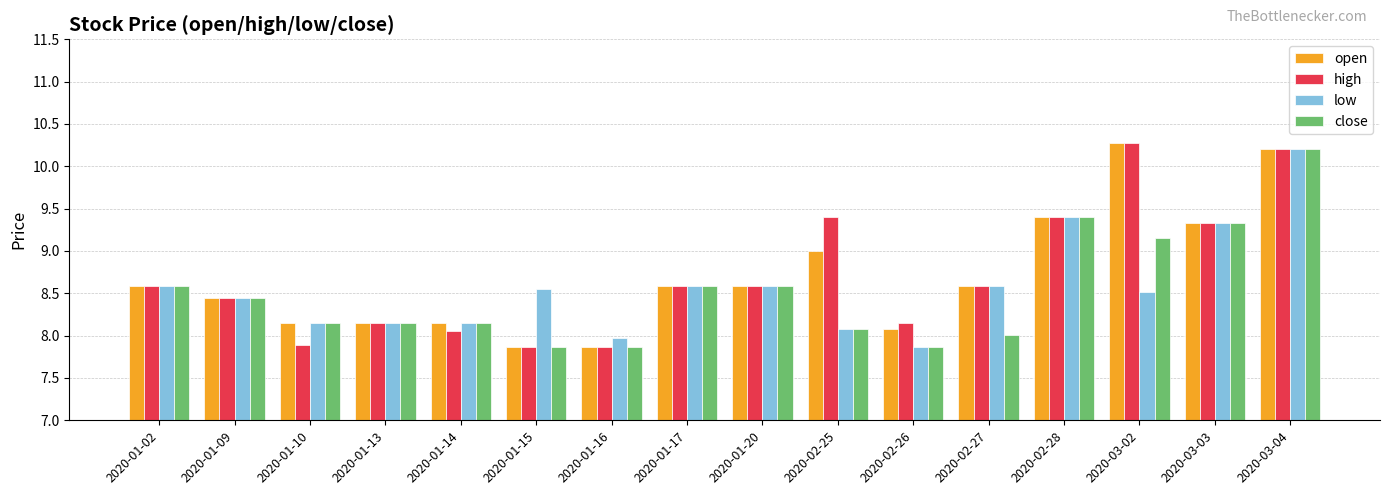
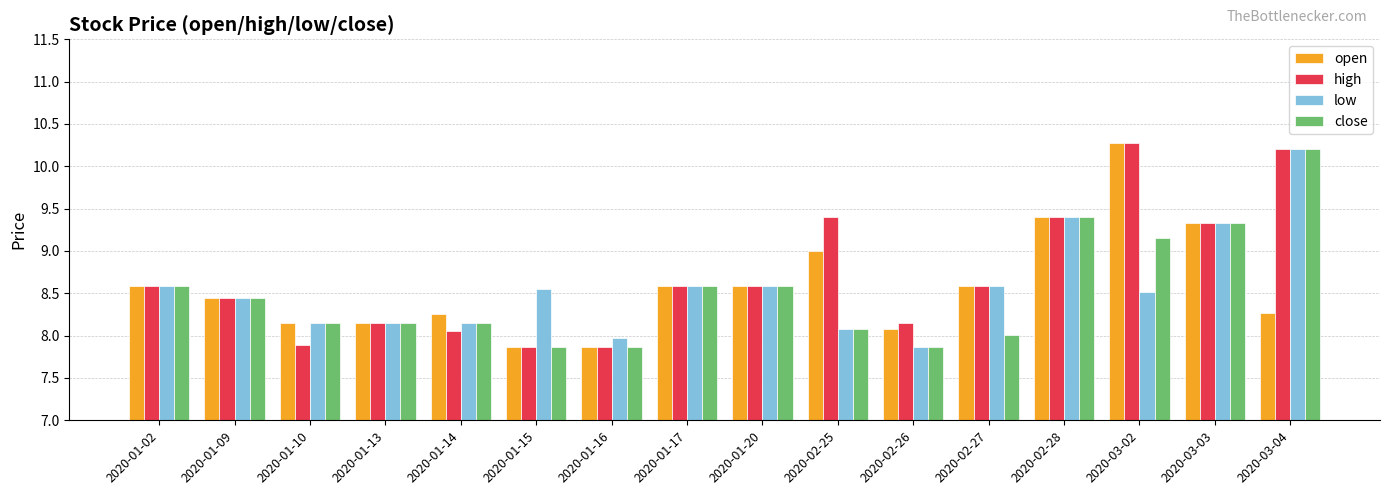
  {
    "open": {
      "2020-01-02": 8.6,
      "2020-01-09": 8.5,
      "2020-01-10": 8.2,
      "2020-01-13": 8.2,
-     "2020-01-14": 8.2,
+     "2020-01-14": 8.3,
      "2020-01-15": 7.9,
      "2020-01-16": 7.9,
      "2020-01-17": 8.6,
      "2020-01-20": 8.6,
      "2020-02-25": 9.0,
      "2020-02-26": 8.1,
      "2020-02-27": 8.6,
      "2020-02-28": 9.4,
      "2020-03-02": 10.3,
      "2020-03-03": 9.3,
-     "2020-03-04": 10.2
+     "2020-03-04": 8.3
    },
    "high": {
      "2020-01-02": 8.6,
      "2020-01-09": 8.5,
      "2020-01-10": 7.9,
      "2020-01-13": 8.2,
      "2020-01-14": 8.1,
      "2020-01-15": 7.9,
      "2020-01-16": 7.9,
      "2020-01-17": 8.6,
      "2020-01-20": 8.6,
      "2020-02-25": 9.4,
      "2020-02-26": 8.2,
      "2020-02-27": 8.6,
      "2020-02-28": 9.4,
      "2020-03-02": 10.3,
      "2020-03-03": 9.3,
      "2020-03-04": 10.2
    },
    "low": {
      "2020-01-02": 8.6,
      "2020-01-09": 8.5,
      "2020-01-10": 8.2,
      "2020-01-13": 8.2,
      "2020-01-14": 8.2,
      "2020-01-15": 8.6,
      "2020-01-16": 8.0,
      "2020-01-17": 8.6,
      "2020-01-20": 8.6,
      "2020-02-25": 8.1,
      "2020-02-26": 7.9,
      "2020-02-27": 8.6,
      "2020-02-28": 9.4,
      "2020-03-02": 8.5,
      "2020-03-03": 9.3,
      "2020-03-04": 10.2
    },
    "close": {
      "2020-01-02": 8.6,
      "2020-01-09": 8.5,
      "2020-01-10": 8.2,
      "2020-01-13": 8.2,
      "2020-01-14": 8.2,
      "2020-01-15": 7.9,
      "2020-01-16": 7.9,
      "2020-01-17": 8.6,
      "2020-01-20": 8.6,
      "2020-02-25": 8.1,
      "2020-02-26": 7.9,
      "2020-02-27": 8.0,
      "2020-02-28": 9.4,
      "2020-03-02": 9.2,
      "2020-03-03": 9.3,
      "2020-03-04": 10.2
    }
  }
